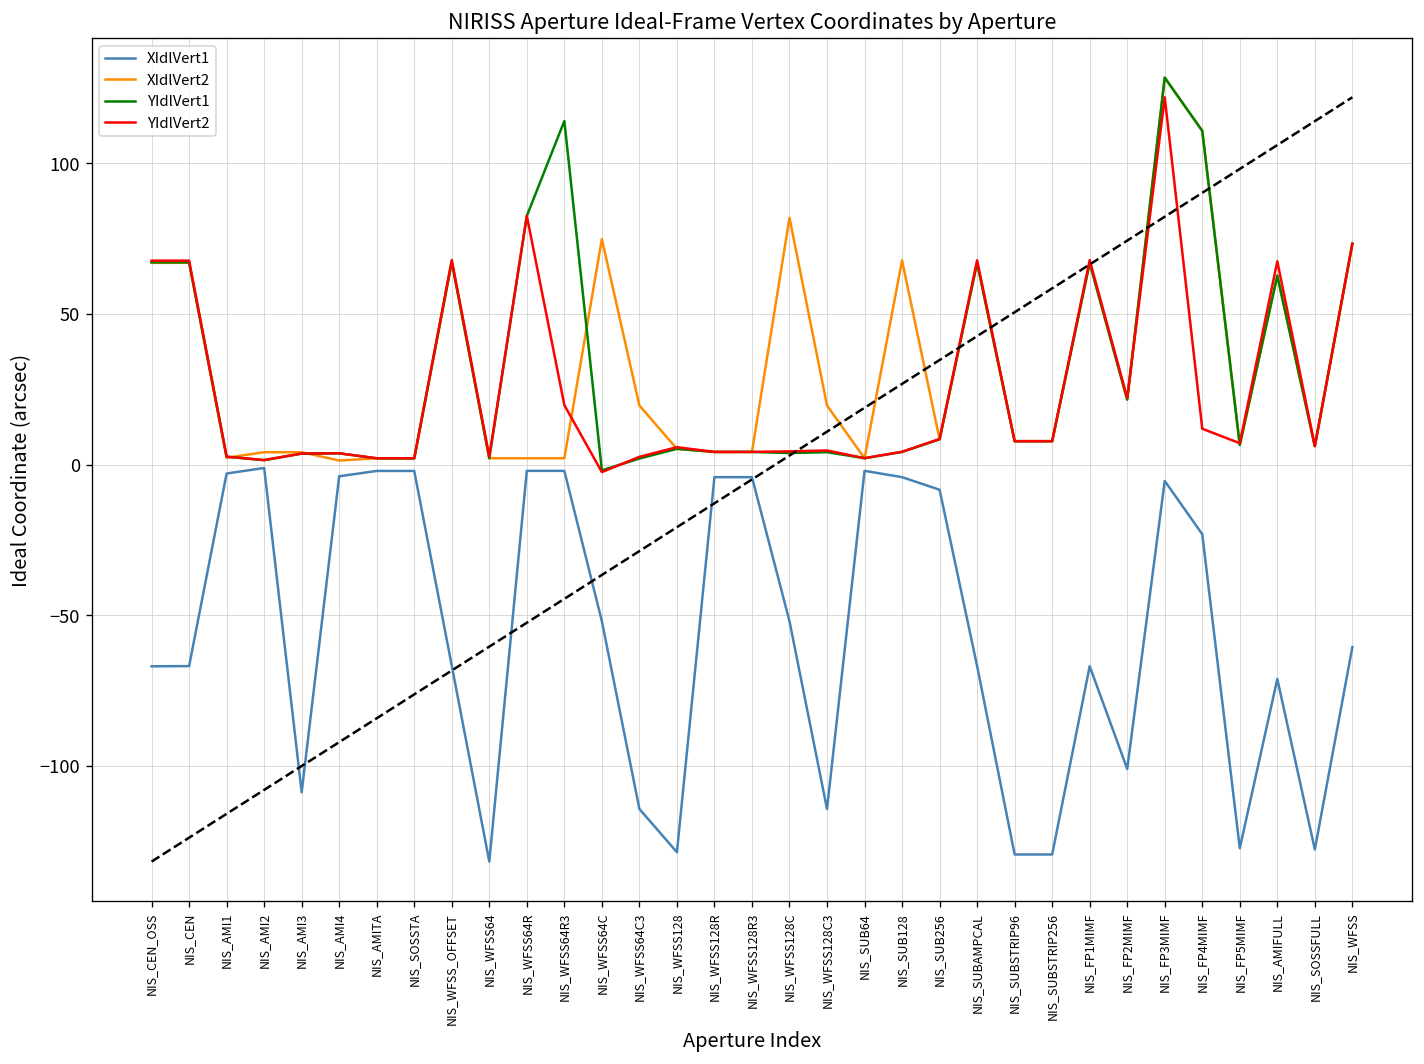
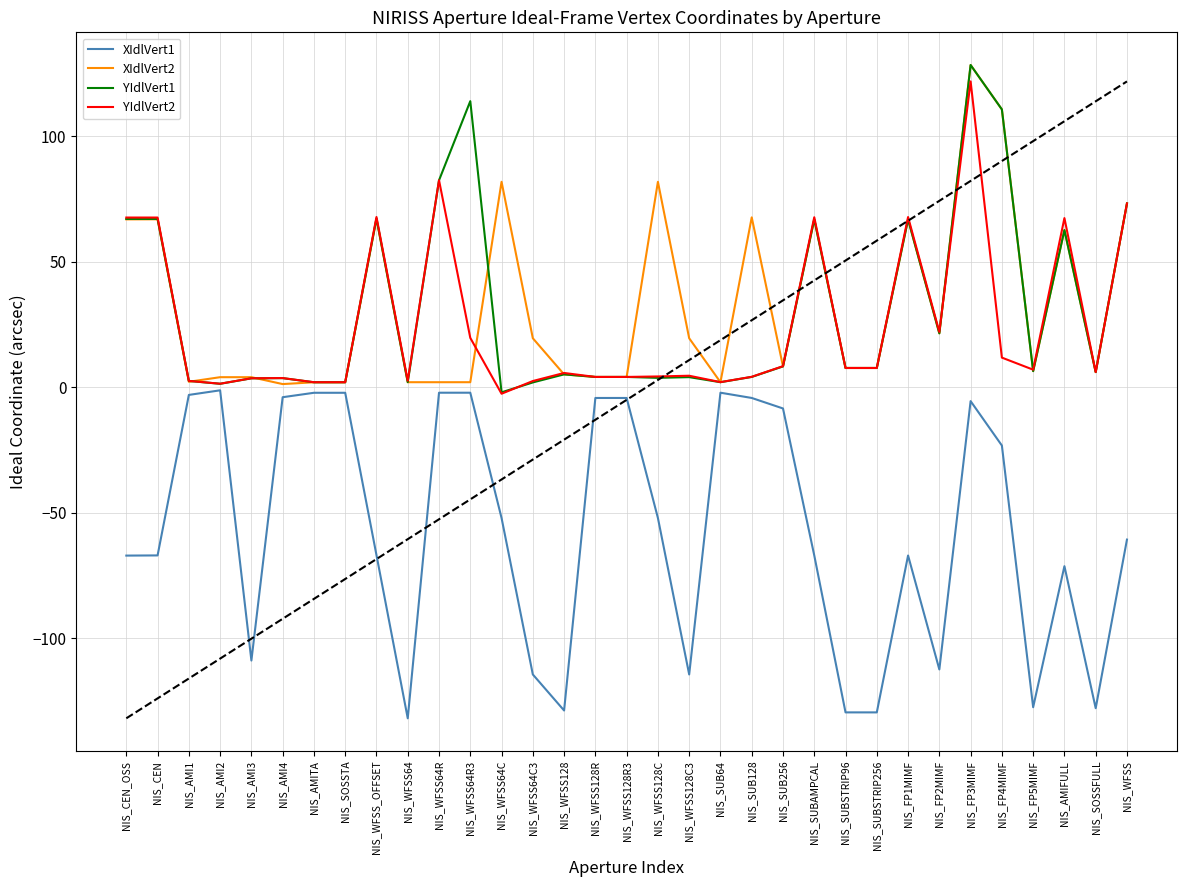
  {
    "XIdlVert1": {
      "NIS_CEN_OSS": -67,
      "NIS_CEN": -67,
      "NIS_AMI1": -3,
      "NIS_AMI2": -1,
      "NIS_AMI3": -109,
      "NIS_AMI4": -4,
      "NIS_AMITA": -2,
      "NIS_SOSSTA": -2,
      "NIS_WFSS_OFFSET": -67,
      "NIS_WFSS64": -132,
      "NIS_WFSS64R": -2,
      "NIS_WFSS64R3": -2,
      "NIS_WFSS64C": -52,
      "NIS_WFSS64C3": -114,
      "NIS_WFSS128": -129,
      "NIS_WFSS128R": -4,
      "NIS_WFSS128R3": -4,
      "NIS_WFSS128C": -52,
      "NIS_WFSS128C3": -114,
      "NIS_SUB64": -2,
      "NIS_SUB128": -4,
      "NIS_SUB256": -8,
      "NIS_SUBAMPCAL": -67,
      "NIS_SUBSTRIP96": -129,
      "NIS_SUBSTRIP256": -129,
      "NIS_FP1MIMF": -67,
-     "NIS_FP2MIMF": -101,
+     "NIS_FP2MIMF": -112,
      "NIS_FP3MIMF": -5,
      "NIS_FP4MIMF": -23,
      "NIS_FP5MIMF": -127,
      "NIS_AMIFULL": -71,
      "NIS_SOSSFULL": -128,
      "NIS_WFSS": -61
    },
    "XIdlVert2": {
      "NIS_AMI2": 4,
      "NIS_AMI4": 1,
      "NIS_WFSS64R": 2,
      "NIS_WFSS64R3": 2,
-     "NIS_WFSS64C": 75,
+     "NIS_WFSS64C": 82,
      "NIS_WFSS64C3": 20,
      "NIS_WFSS128C": 82,
      "NIS_WFSS128C3": 20,
      "NIS_SUB128": 68
    },
    "YIdlVert1": {
      "NIS_WFSS64R3": 114
    },
    "YIdlVert2": {
      "NIS_WFSS64R3": 20,
      "NIS_FP3MIMF": 122,
      "NIS_FP4MIMF": 12,
      "NIS_AMIFULL": 67
    }
  }
